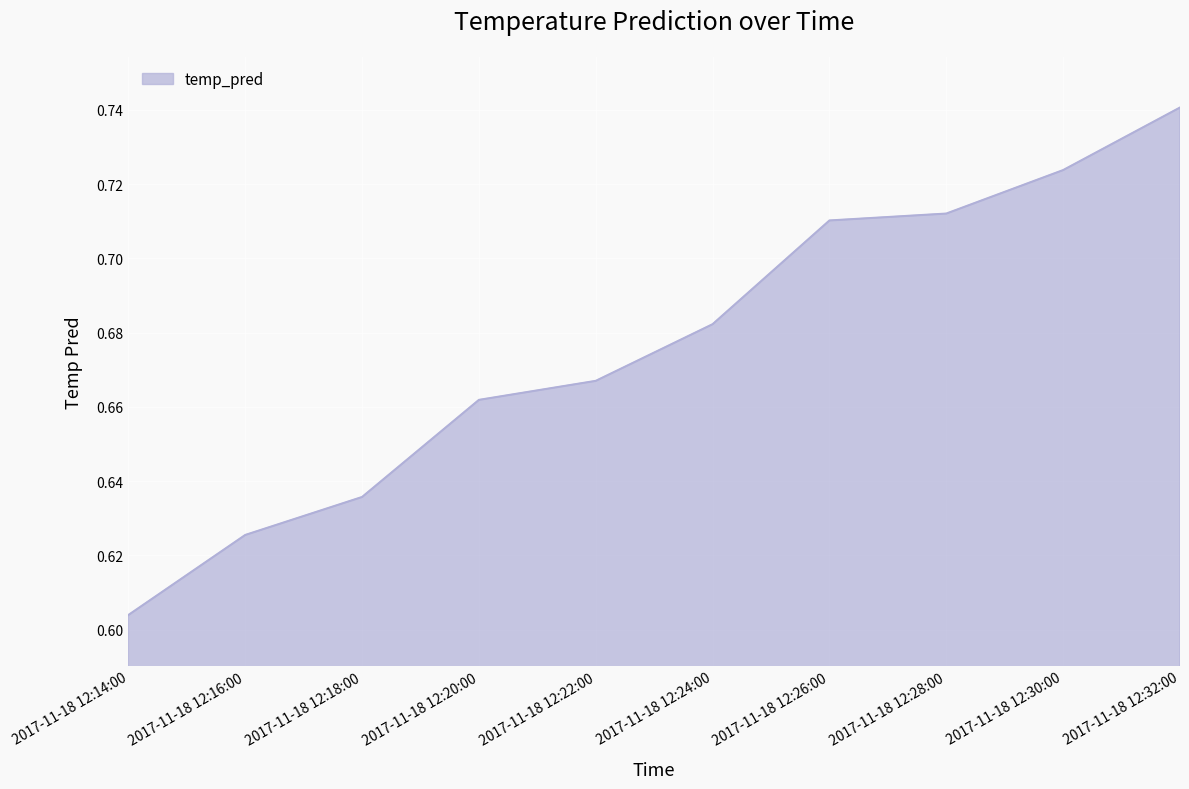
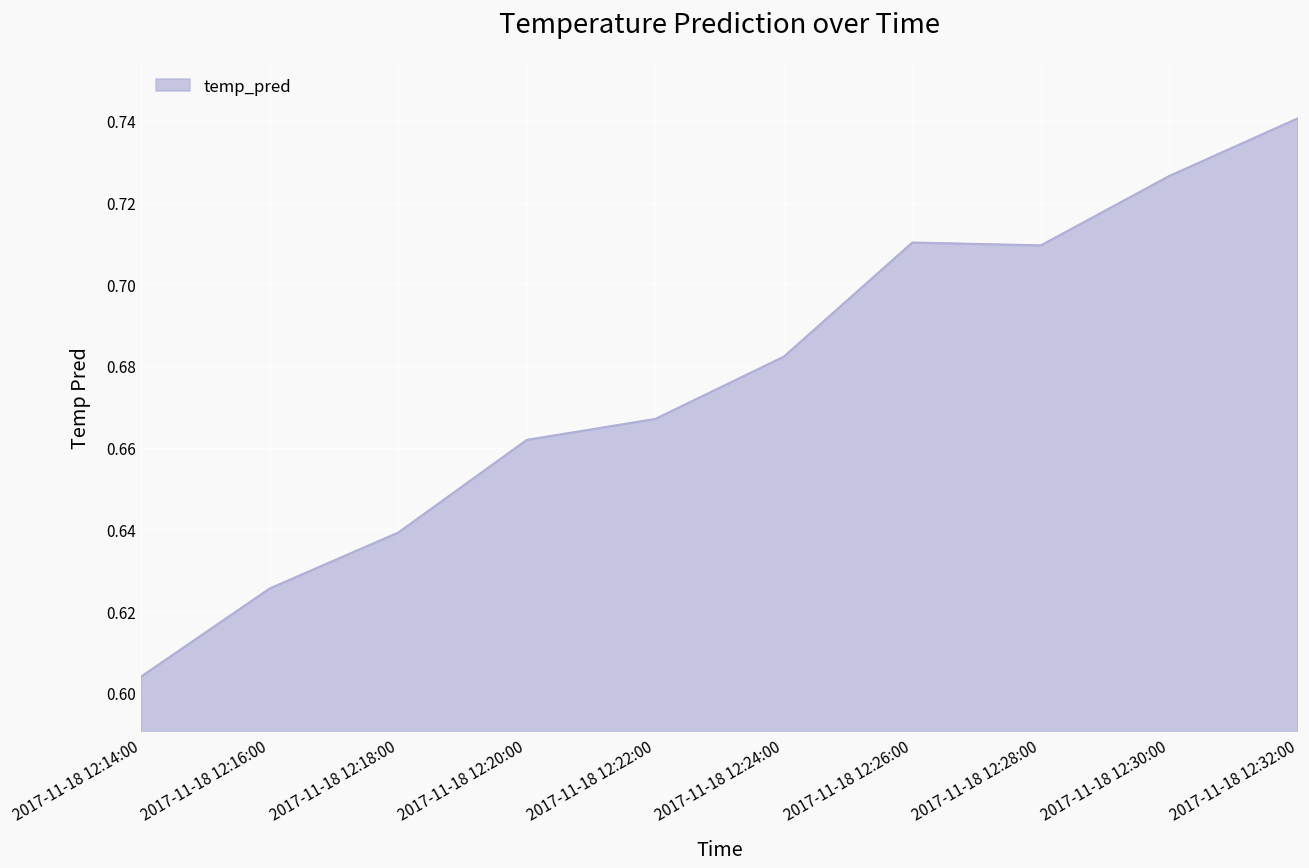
  {
    "2017-11-18 12:14:00": 0.604,
    "2017-11-18 12:16:00": 0.625,
-   "2017-11-18 12:18:00": 0.636,
+   "2017-11-18 12:18:00": 0.639,
    "2017-11-18 12:20:00": 0.662,
    "2017-11-18 12:22:00": 0.667,
    "2017-11-18 12:24:00": 0.682,
    "2017-11-18 12:26:00": 0.710,
-   "2017-11-18 12:28:00": 0.712,
-   "2017-11-18 12:30:00": 0.724,
+   "2017-11-18 12:28:00": 0.709,
+   "2017-11-18 12:30:00": 0.726,
    "2017-11-18 12:32:00": 0.741
  }
